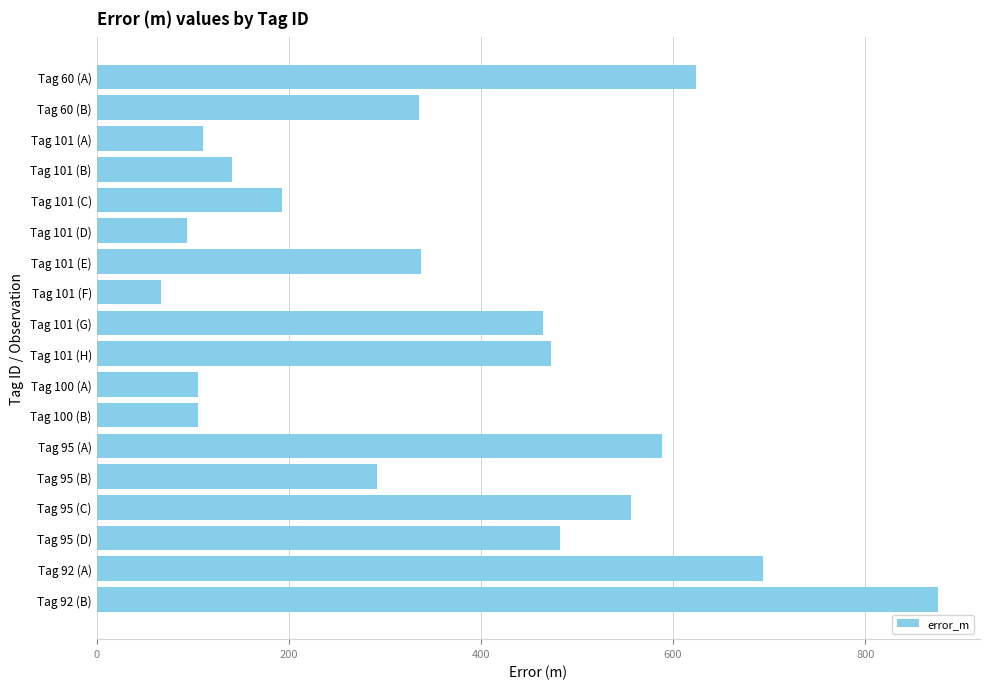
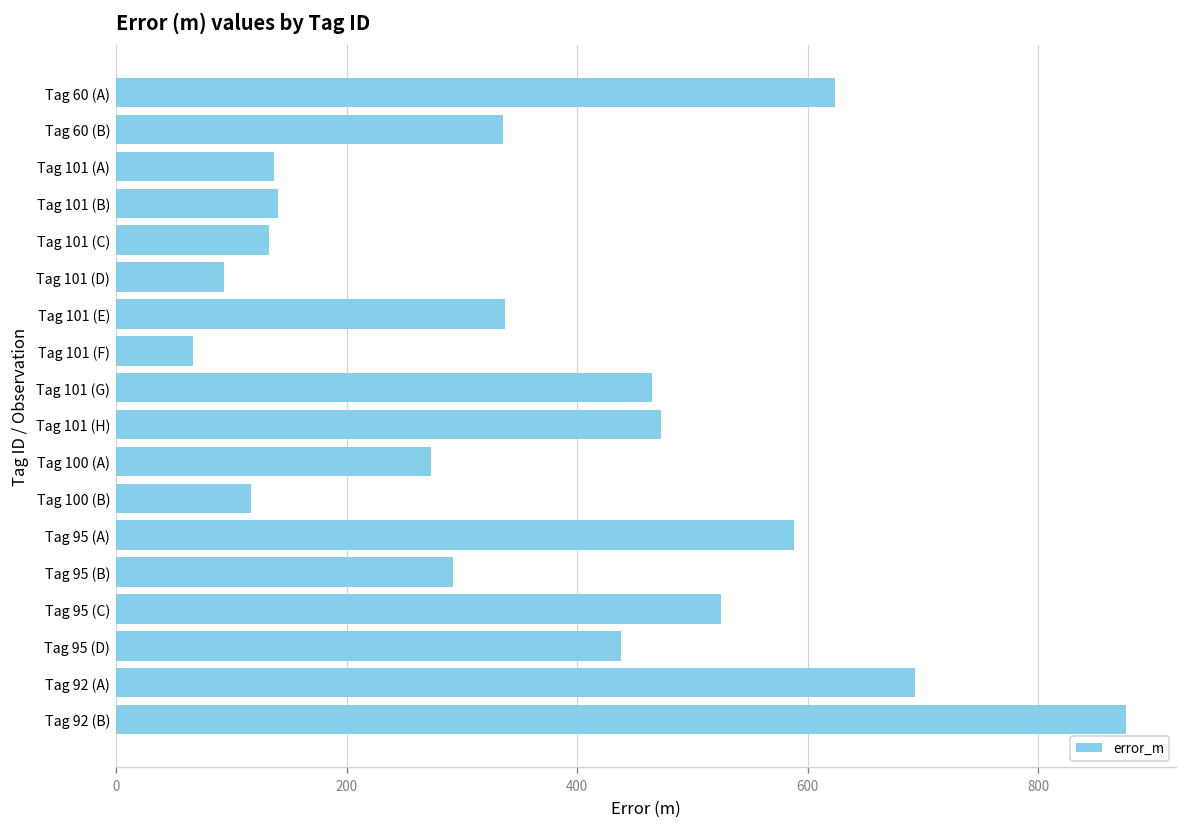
  {
    "Tag 60 (A)": 620,
    "Tag 60 (B)": 340,
-   "Tag 101 (A)": 110,
+   "Tag 101 (A)": 140,
    "Tag 101 (B)": 140,
-   "Tag 101 (C)": 190,
+   "Tag 101 (C)": 130,
    "Tag 101 (D)": 90,
    "Tag 101 (E)": 340,
    "Tag 101 (F)": 70,
    "Tag 101 (G)": 460,
    "Tag 101 (H)": 470,
-   "Tag 100 (A)": 110,
-   "Tag 100 (B)": 110,
+   "Tag 100 (A)": 270,
+   "Tag 100 (B)": 120,
    "Tag 95 (A)": 590,
    "Tag 95 (B)": 290,
-   "Tag 95 (C)": 560,
-   "Tag 95 (D)": 480,
+   "Tag 95 (C)": 520,
+   "Tag 95 (D)": 440,
    "Tag 92 (A)": 690,
    "Tag 92 (B)": 880
  }
